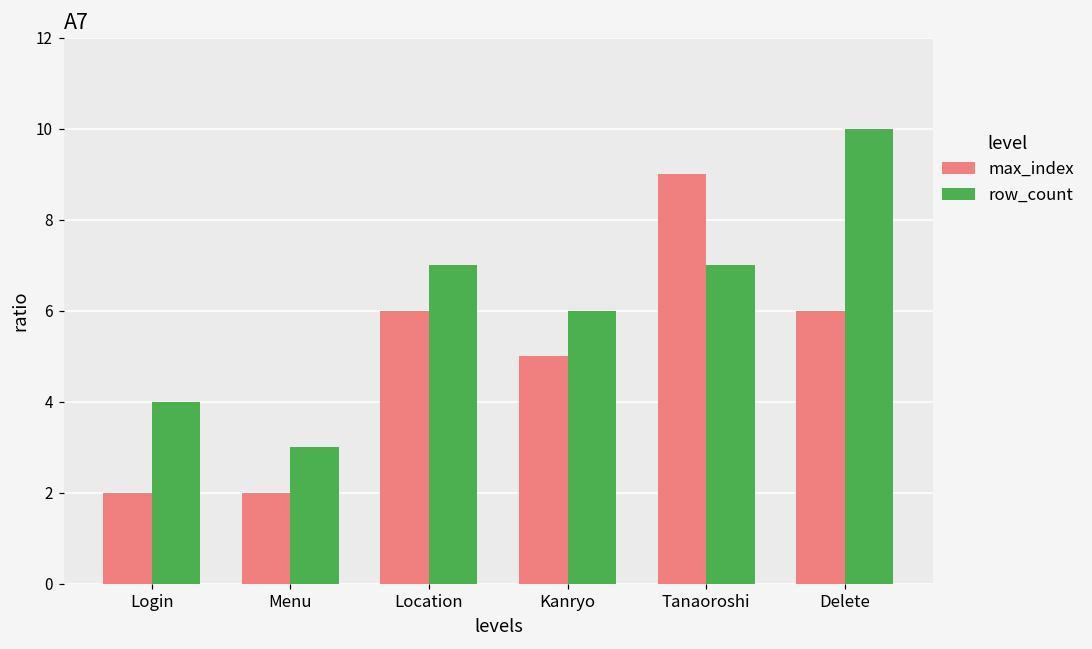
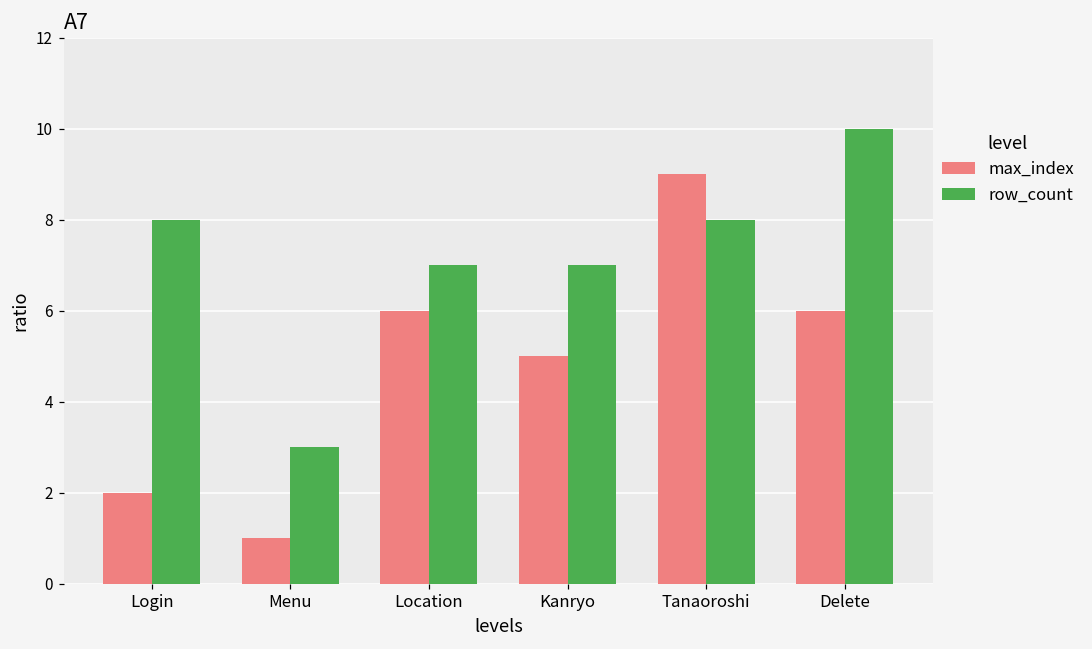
  {
    "max_index": {
      "Login": 2,
-     "Menu": 2,
+     "Menu": 1,
      "Location": 6,
      "Kanryo": 5,
      "Tanaoroshi": 9,
      "Delete": 6
    },
    "row_count": {
-     "Login": 4,
+     "Login": 8,
      "Menu": 3,
      "Location": 7,
-     "Kanryo": 6,
-     "Tanaoroshi": 7,
+     "Kanryo": 7,
+     "Tanaoroshi": 8,
      "Delete": 10
    }
  }
